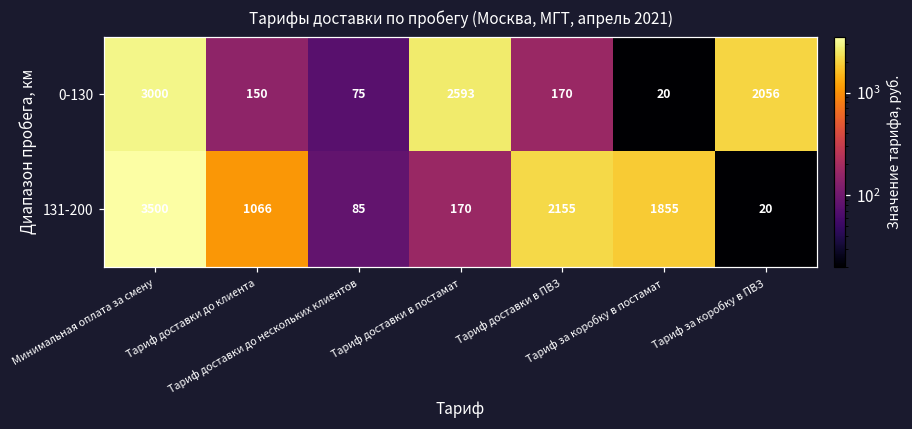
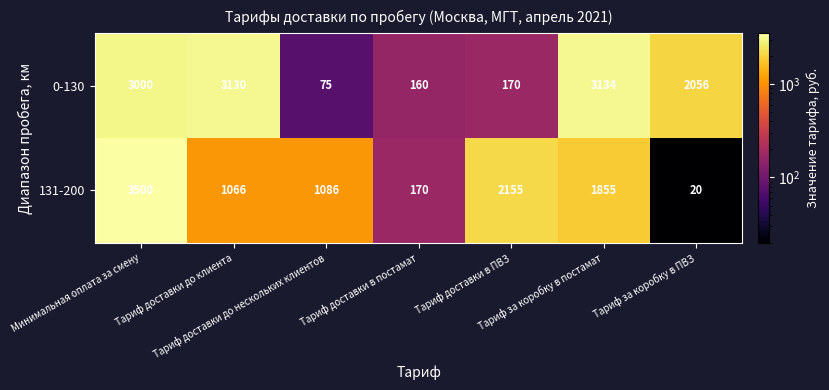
  {
    "0-130": {
      "Минимальная оплата за смену": 3000,
-     "Тариф доставки до клиента": 150,
+     "Тариф доставки до клиента": 3130,
      "Тариф доставки до нескольких клиентов": 75,
-     "Тариф доставки в постамат": 2593,
+     "Тариф доставки в постамат": 160,
      "Тариф доставки в ПВЗ": 170,
-     "Тариф за коробку в постамат": 20,
+     "Тариф за коробку в постамат": 3134,
      "Тариф за коробку в ПВЗ": 2056
    },
    "131-200": {
      "Минимальная оплата за смену": 3500,
      "Тариф доставки до клиента": 1066,
-     "Тариф доставки до нескольких клиентов": 85,
+     "Тариф доставки до нескольких клиентов": 1086,
      "Тариф доставки в постамат": 170,
      "Тариф доставки в ПВЗ": 2155,
      "Тариф за коробку в постамат": 1855,
      "Тариф за коробку в ПВЗ": 20
    }
  }
